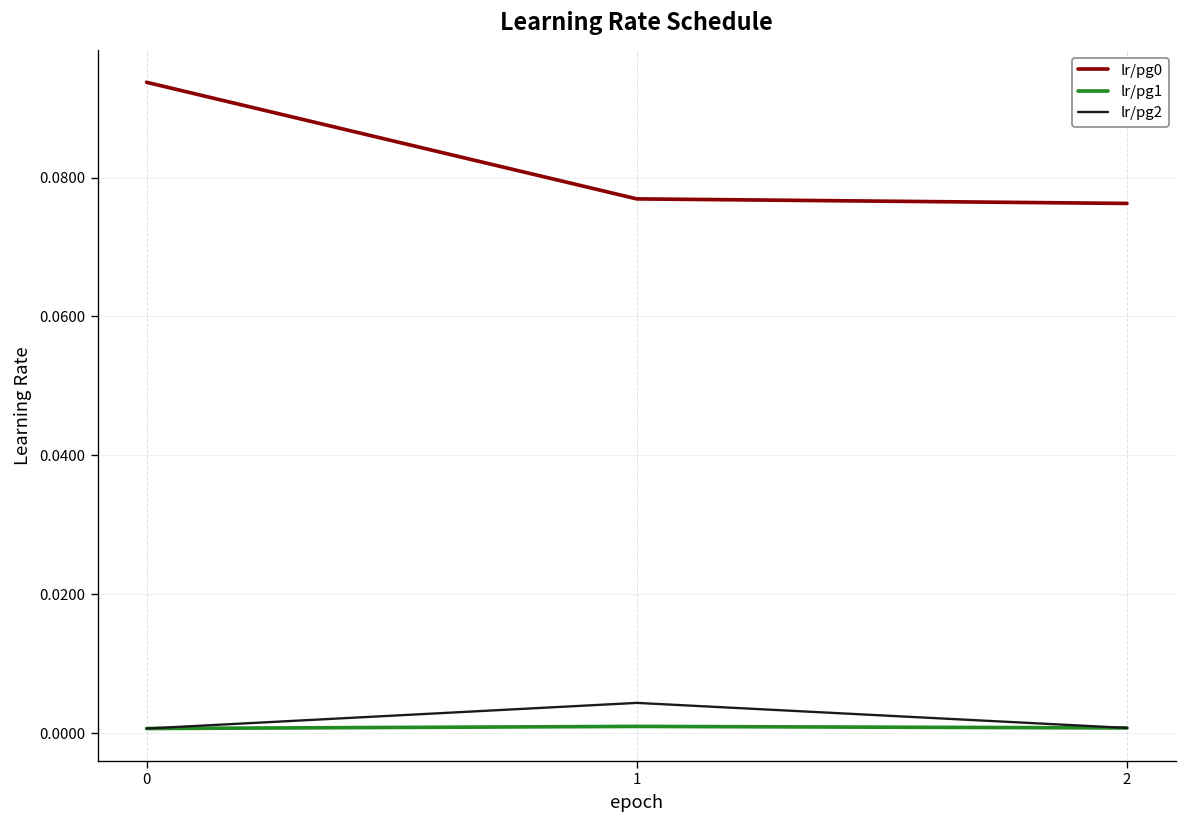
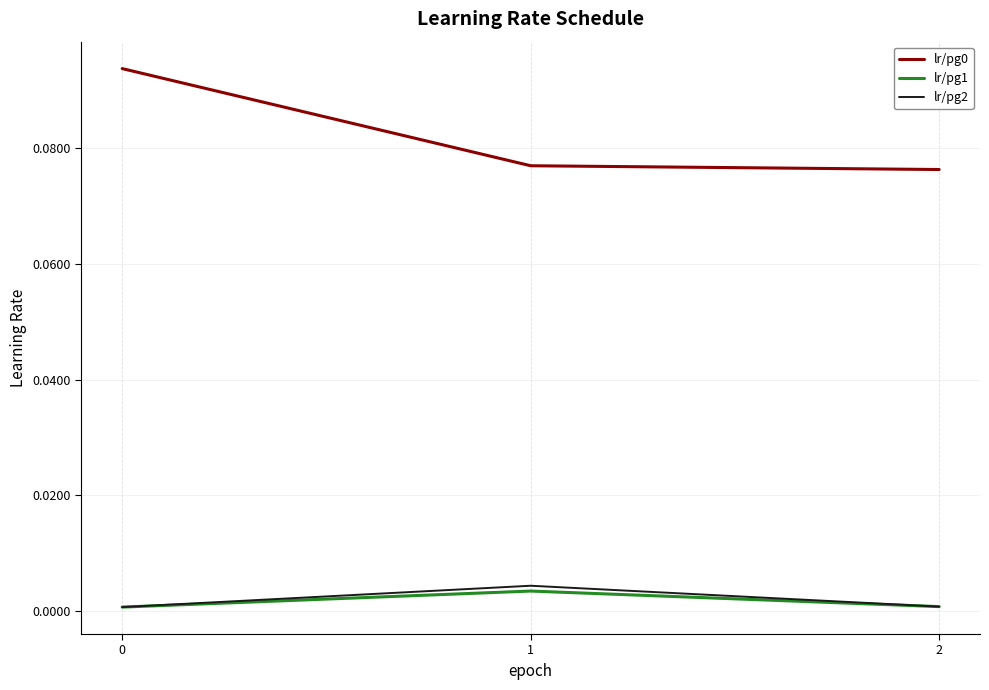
  {
    "lr/pg0": {
      "0": 0.094,
      "1": 0.077,
      "2": 0.076
    },
    "lr/pg1": {
-     "1": 0.001
+     "1": 0.003
    },
    "lr/pg2": {
      "1": 0.004
    }
  }
